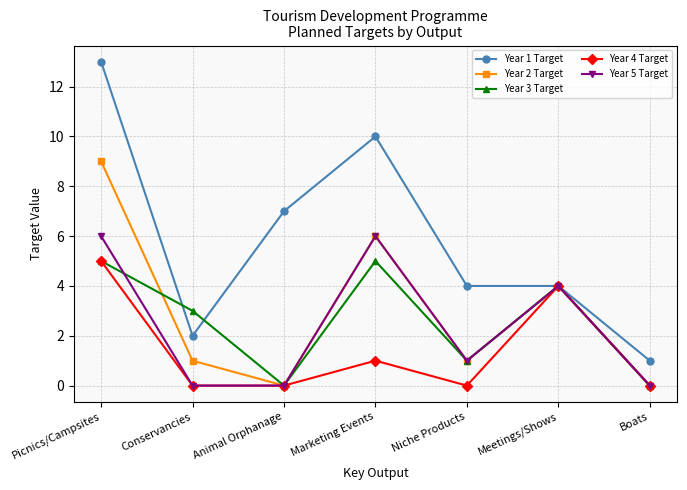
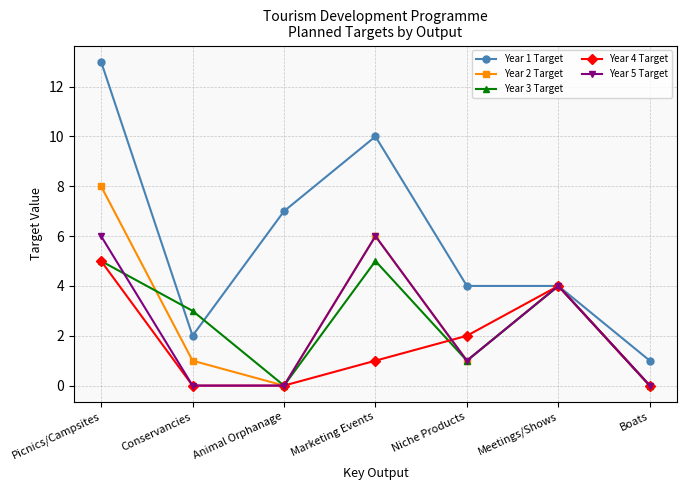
  {
    "Year 1 Target": {
      "Picnics/Campsites": 13,
      "Conservancies": 2,
      "Animal Orphanage": 7,
      "Marketing Events": 10,
      "Niche Products": 4,
      "Boats": 1
    },
    "Year 2 Target": {
-     "Picnics/Campsites": 9,
+     "Picnics/Campsites": 8,
      "Conservancies": 1
    },
    "Year 3 Target": {
      "Conservancies": 3,
      "Marketing Events": 5
    },
    "Year 4 Target": {
      "Marketing Events": 1,
-     "Niche Products": 0
+     "Niche Products": 2
    },
    "Year 5 Target": {
      "Picnics/Campsites": 6
    }
  }
